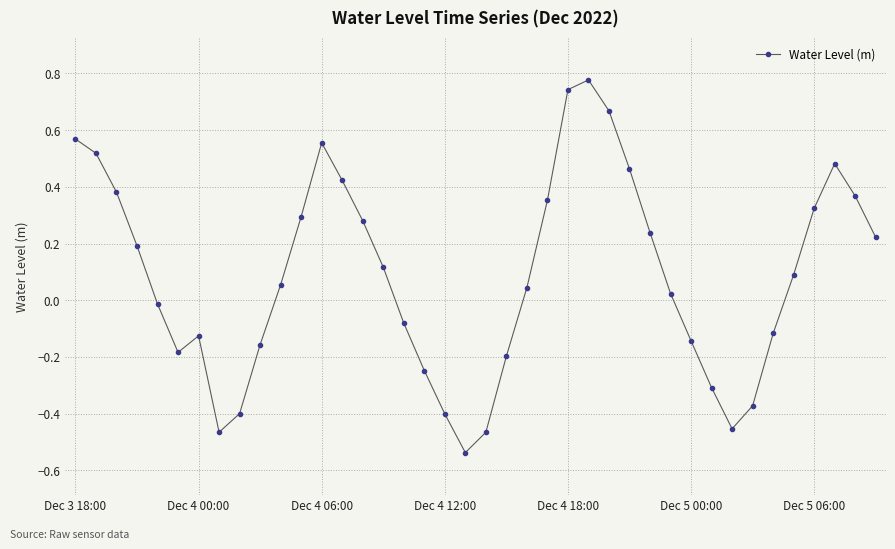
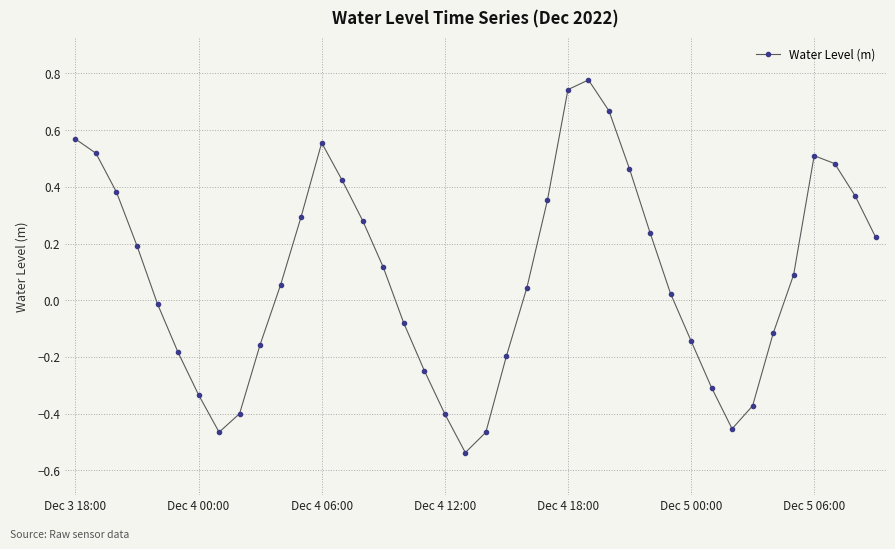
  {
    "Dec 3 18:00": 0.57,
-   "Dec 4 00:00": -0.13,
+   "Dec 4 00:00": -0.33,
    "Dec 4 06:00": 0.56,
    "Dec 4 12:00": -0.40,
    "Dec 4 18:00": 0.74,
    "Dec 5 00:00": -0.14,
-   "Dec 5 06:00": 0.32
+   "Dec 5 06:00": 0.51
  }
